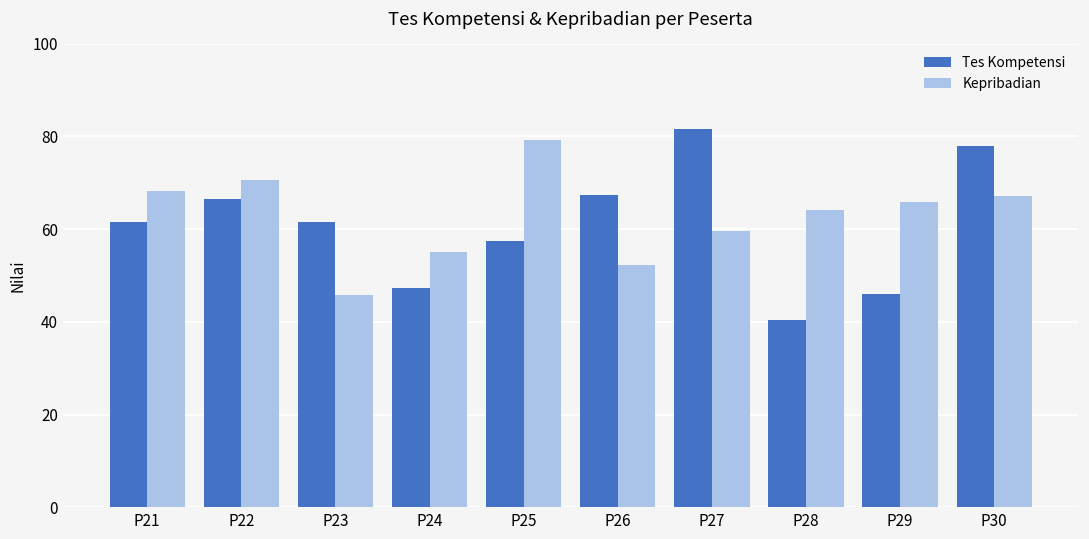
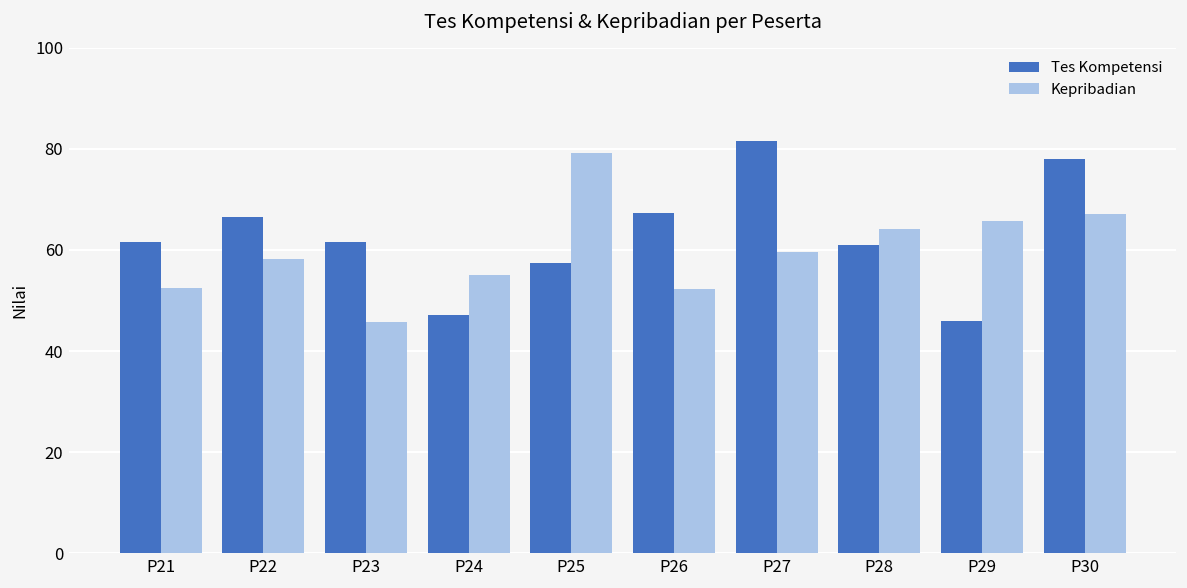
  {
    "Tes Kompetensi": {
      "P21": 62,
      "P22": 67,
      "P23": 62,
      "P24": 47,
      "P25": 58,
      "P26": 67,
      "P27": 82,
-     "P28": 40,
+     "P28": 61,
      "P29": 46,
      "P30": 78
    },
    "Kepribadian": {
-     "P21": 68,
-     "P22": 71,
+     "P21": 53,
+     "P22": 58,
      "P23": 46,
      "P24": 55,
      "P25": 79,
      "P26": 52,
      "P27": 60,
      "P28": 64,
      "P29": 66,
      "P30": 67
    }
  }
